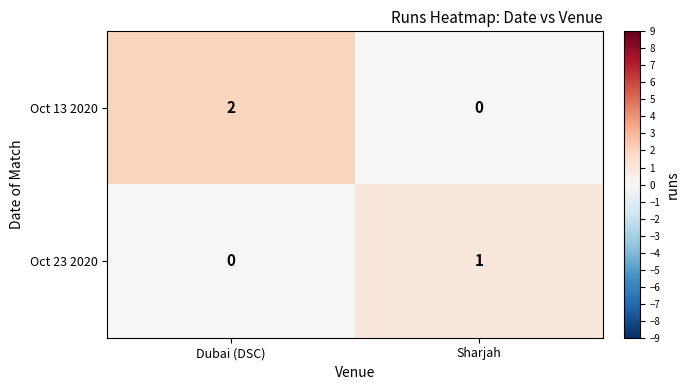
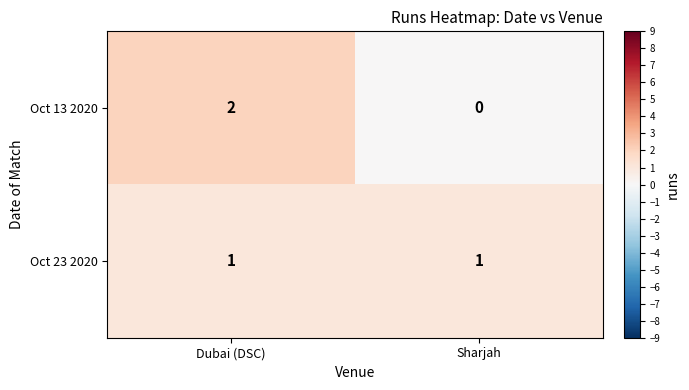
  {
    "Oct 13 2020": {
      "Dubai (DSC)": 2,
      "Sharjah": 0
    },
    "Oct 23 2020": {
-     "Dubai (DSC)": 0,
+     "Dubai (DSC)": 1,
      "Sharjah": 1
    }
  }
